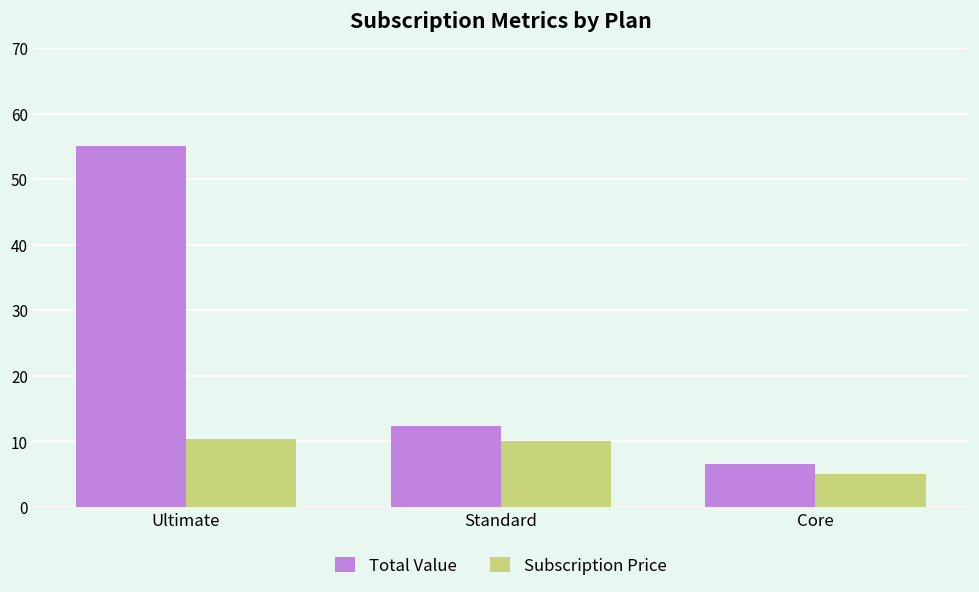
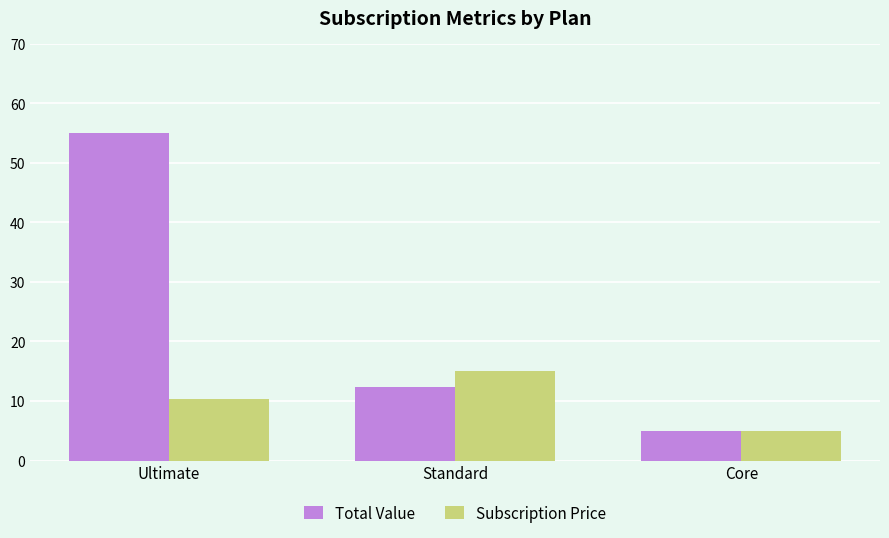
  {
    "Total Value": {
      "Ultimate": 55,
      "Standard": 12,
-     "Core": 7
+     "Core": 5
    },
    "Subscription Price": {
      "Ultimate": 10,
-     "Standard": 10,
+     "Standard": 15,
      "Core": 5
    }
  }
